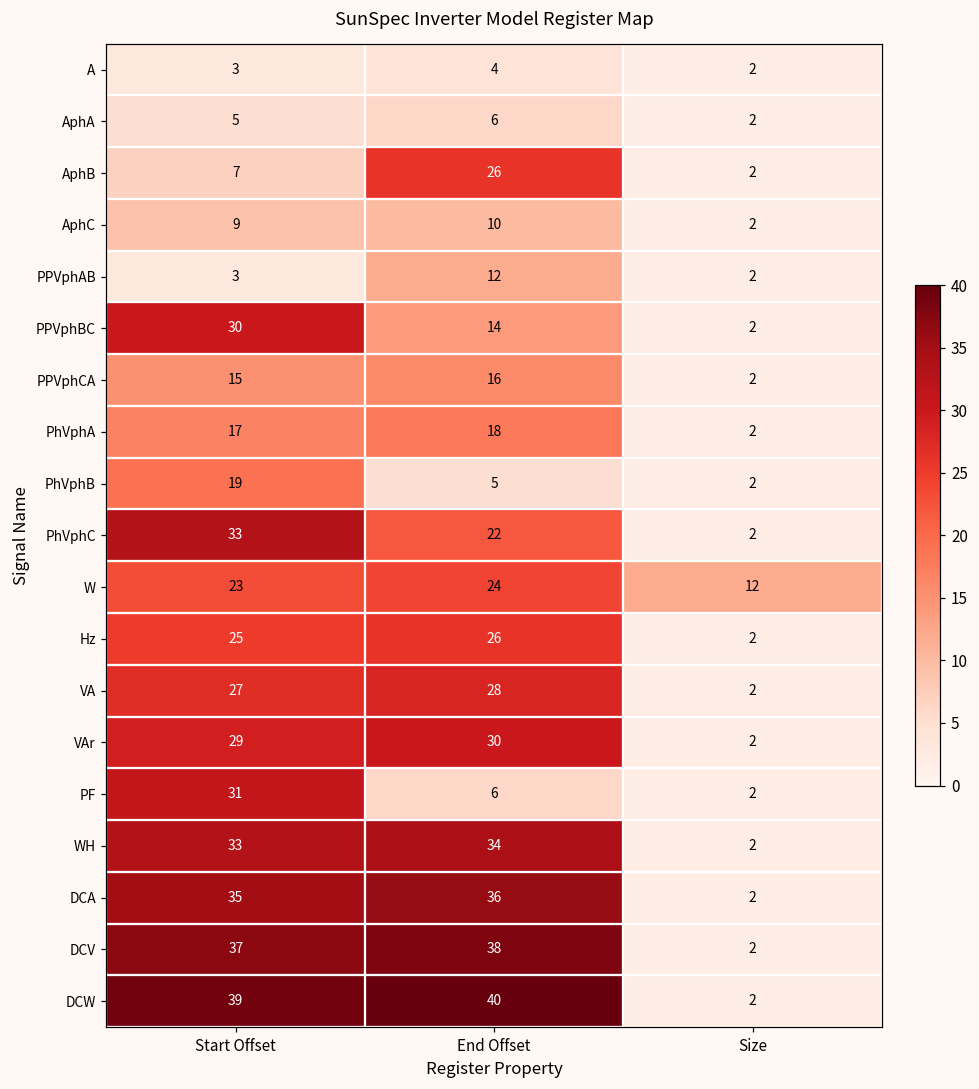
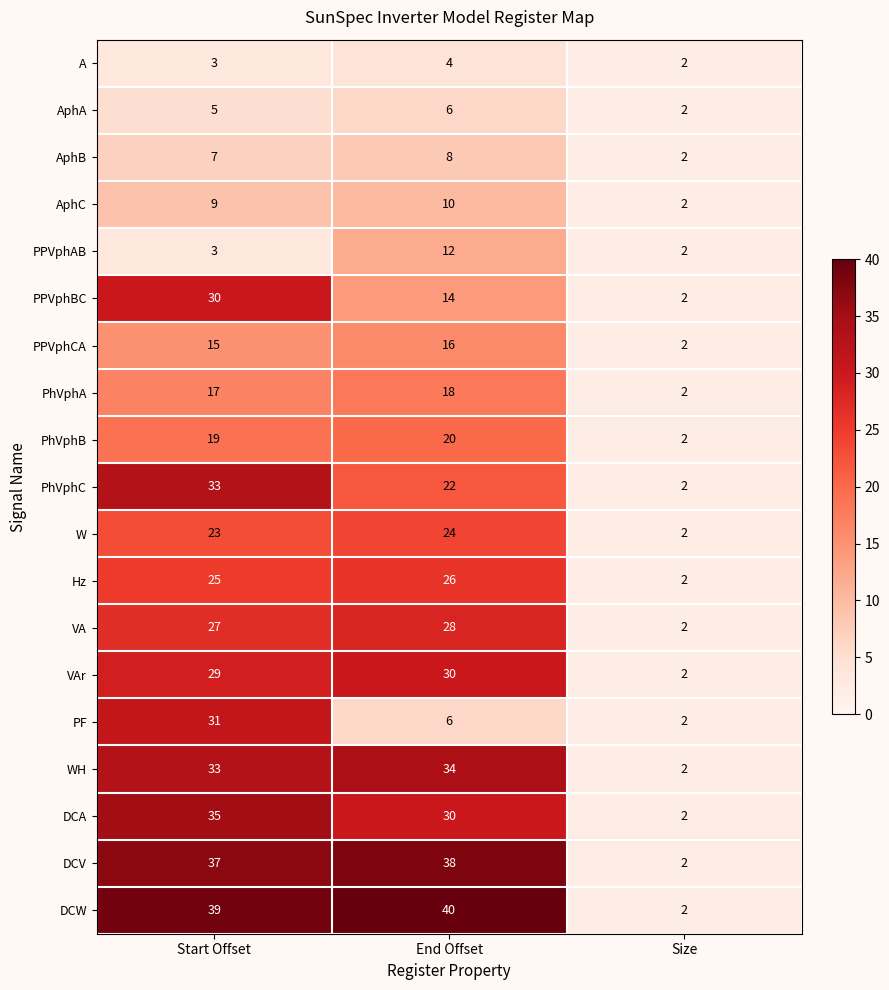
  {
    "A": {
      "Start Offset": 3,
      "End Offset": 4,
      "Size": 2
    },
    "AphA": {
      "Start Offset": 5,
      "End Offset": 6,
      "Size": 2
    },
    "AphB": {
      "Start Offset": 7,
-     "End Offset": 26,
+     "End Offset": 8,
      "Size": 2
    },
    "AphC": {
      "Start Offset": 9,
      "End Offset": 10,
      "Size": 2
    },
    "PPVphAB": {
      "Start Offset": 3,
      "End Offset": 12,
      "Size": 2
    },
    "PPVphBC": {
      "Start Offset": 30,
      "End Offset": 14,
      "Size": 2
    },
    "PPVphCA": {
      "Start Offset": 15,
      "End Offset": 16,
      "Size": 2
    },
    "PhVphA": {
      "Start Offset": 17,
      "End Offset": 18,
      "Size": 2
    },
    "PhVphB": {
      "Start Offset": 19,
-     "End Offset": 5,
+     "End Offset": 20,
      "Size": 2
    },
    "PhVphC": {
      "Start Offset": 33,
      "End Offset": 22,
      "Size": 2
    },
    "W": {
      "Start Offset": 23,
      "End Offset": 24,
-     "Size": 12
+     "Size": 2
    },
    "Hz": {
      "Start Offset": 25,
      "End Offset": 26,
      "Size": 2
    },
    "VA": {
      "Start Offset": 27,
      "End Offset": 28,
      "Size": 2
    },
    "VAr": {
      "Start Offset": 29,
      "End Offset": 30,
      "Size": 2
    },
    "PF": {
      "Start Offset": 31,
      "End Offset": 6,
      "Size": 2
    },
    "WH": {
      "Start Offset": 33,
      "End Offset": 34,
      "Size": 2
    },
    "DCA": {
      "Start Offset": 35,
-     "End Offset": 36,
+     "End Offset": 30,
      "Size": 2
    },
    "DCV": {
      "Start Offset": 37,
      "End Offset": 38,
      "Size": 2
    },
    "DCW": {
      "Start Offset": 39,
      "End Offset": 40,
      "Size": 2
    }
  }
